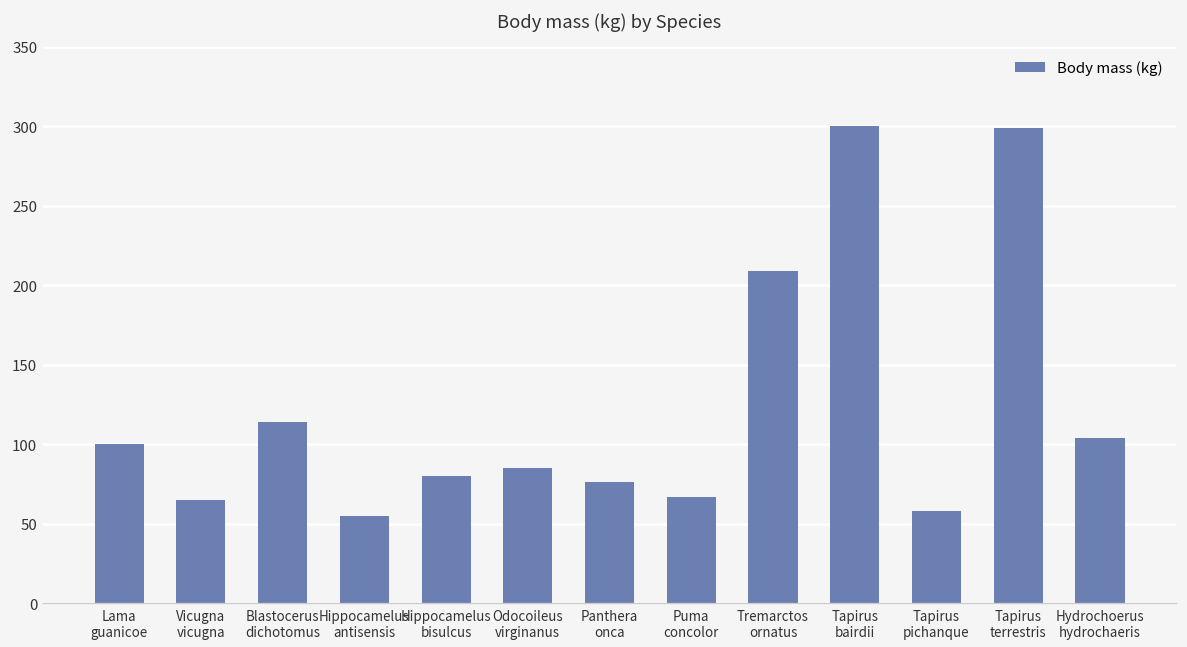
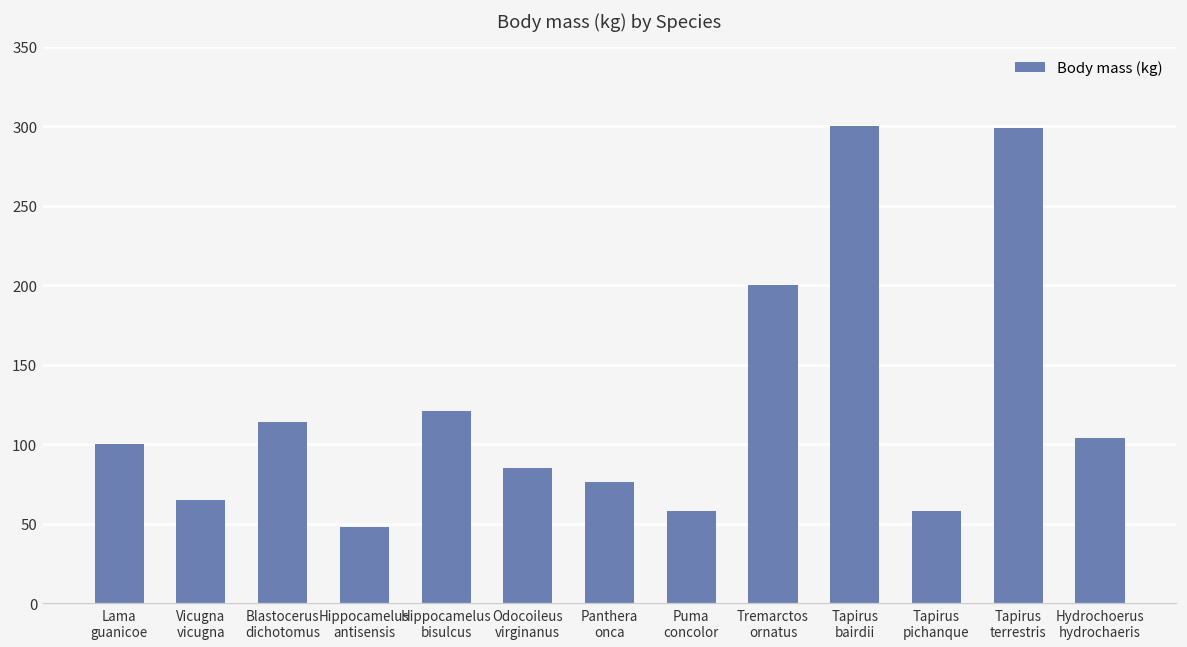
  {
    "Lama guanicoe": 100,
    "Vicugna vicugna": 65,
    "Blastocerus dichotomus": 114,
-   "Hippocamelus antisensis": 55,
-   "Hippocamelus bisulcus": 80,
+   "Hippocamelus antisensis": 48,
+   "Hippocamelus bisulcus": 121,
    "Odocoileus virginanus": 85,
    "Panthera onca": 76,
-   "Puma concolor": 67,
-   "Tremarctos ornatus": 209,
+   "Puma concolor": 58,
+   "Tremarctos ornatus": 200,
    "Tapirus bairdii": 300,
    "Tapirus pichanque": 58,
    "Tapirus terrestris": 299,
    "Hydrochoerus hydrochaeris": 104
  }
